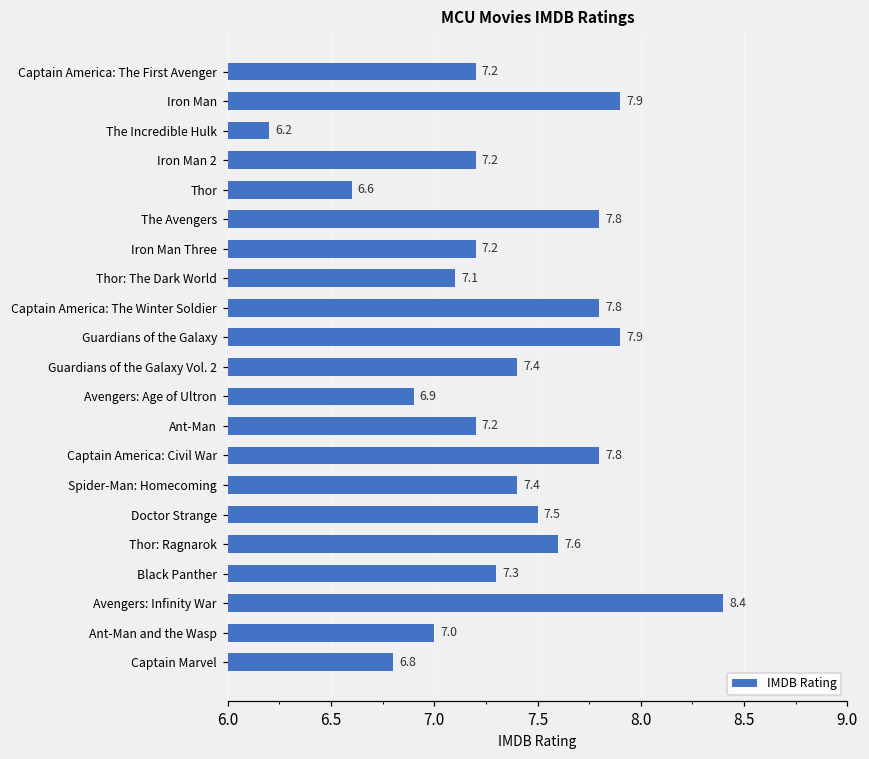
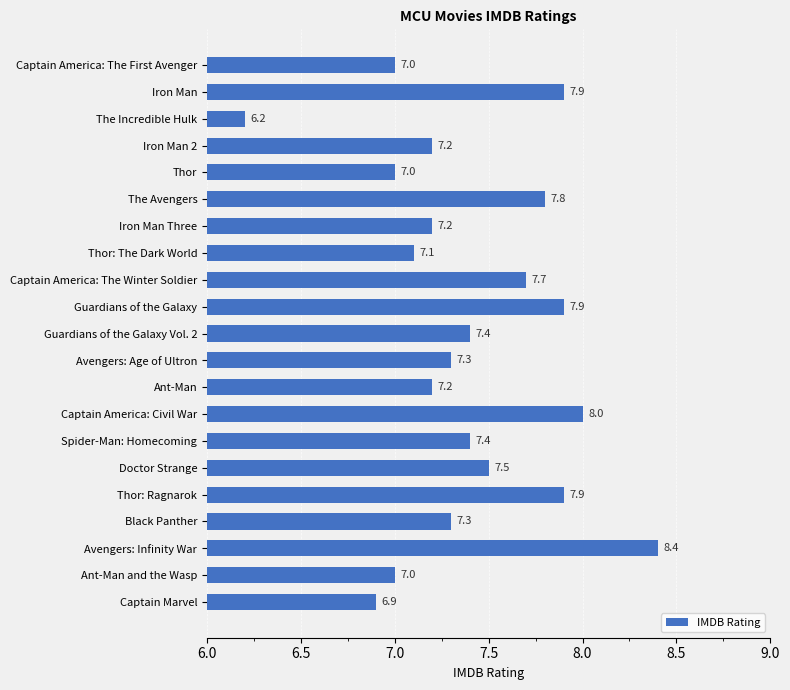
  {
-   "Captain America: The First Avenger": 7.2,
+   "Captain America: The First Avenger": 7.0,
    "Iron Man": 7.9,
    "The Incredible Hulk": 6.2,
    "Iron Man 2": 7.2,
-   "Thor": 6.6,
+   "Thor": 7.0,
    "The Avengers": 7.8,
    "Iron Man Three": 7.2,
    "Thor: The Dark World": 7.1,
-   "Captain America: The Winter Soldier": 7.8,
+   "Captain America: The Winter Soldier": 7.7,
    "Guardians of the Galaxy": 7.9,
    "Guardians of the Galaxy Vol. 2": 7.4,
-   "Avengers: Age of Ultron": 6.9,
+   "Avengers: Age of Ultron": 7.3,
    "Ant-Man": 7.2,
-   "Captain America: Civil War": 7.8,
+   "Captain America: Civil War": 8.0,
    "Spider-Man: Homecoming": 7.4,
    "Doctor Strange": 7.5,
-   "Thor: Ragnarok": 7.6,
+   "Thor: Ragnarok": 7.9,
    "Black Panther": 7.3,
    "Avengers: Infinity War": 8.4,
    "Ant-Man and the Wasp": 7.0,
-   "Captain Marvel": 6.8
+   "Captain Marvel": 6.9
  }
